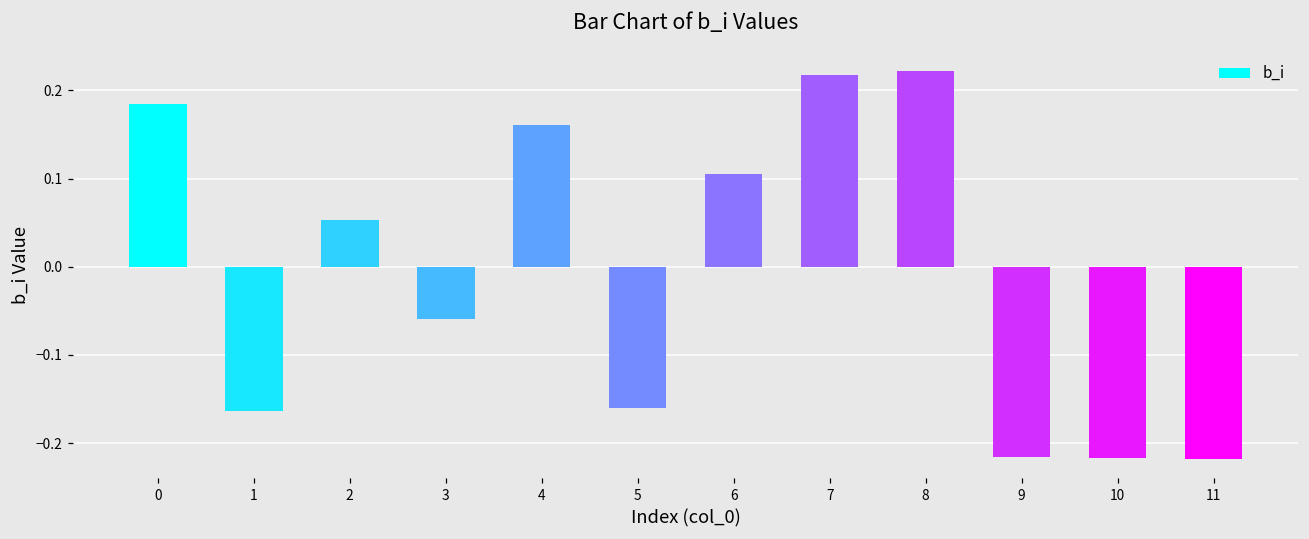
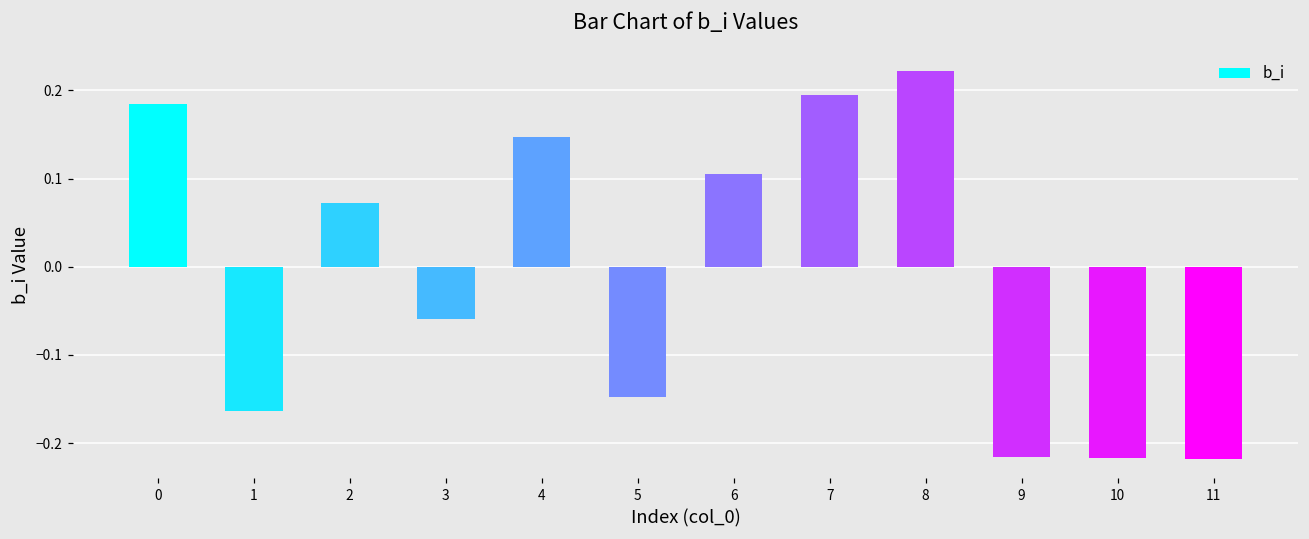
  {
    "0": 0.18,
    "1": -0.16,
-   "2": 0.05,
+   "2": 0.07,
    "3": -0.06,
-   "4": 0.16,
-   "5": -0.16,
+   "4": 0.15,
+   "5": -0.15,
    "6": 0.11,
-   "7": 0.22,
+   "7": 0.19,
    "8": 0.22,
    "9": -0.22,
    "10": -0.22,
    "11": -0.22
  }
